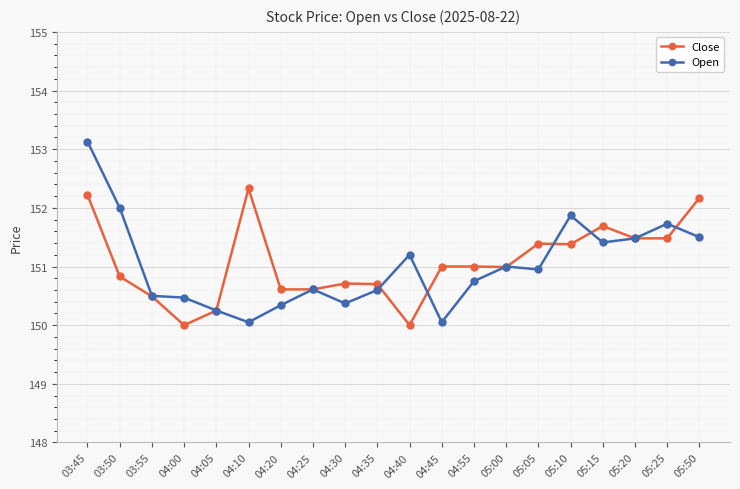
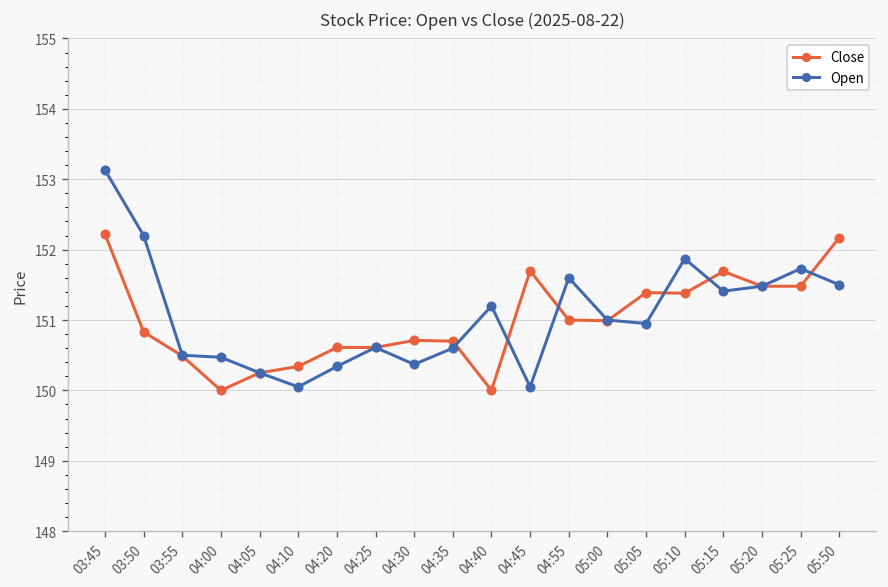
  {
    "Close": {
      "03:45": 152.2,
      "03:50": 150.8,
      "04:00": 150.0,
-     "04:10": 152.3,
+     "04:10": 150.3,
      "04:20": 150.6,
      "04:30": 150.7,
      "04:35": 150.7,
      "04:40": 150.0,
-     "04:45": 151.0,
+     "04:45": 151.7,
      "04:55": 151.0,
      "05:05": 151.4,
      "05:10": 151.4,
      "05:15": 151.7,
      "05:25": 151.5,
      "05:50": 152.2
    },
    "Open": {
      "03:45": 153.1,
-     "03:50": 152.0,
+     "03:50": 152.2,
      "04:00": 150.5,
      "04:10": 150.1,
      "04:20": 150.3,
      "04:30": 150.4,
      "04:35": 150.6,
      "04:40": 151.2,
      "04:45": 150.1,
-     "04:55": 150.8,
+     "04:55": 151.6,
      "05:05": 151.0,
      "05:10": 151.9,
      "05:15": 151.4,
      "05:25": 151.7,
      "05:50": 151.5
    }
  }
